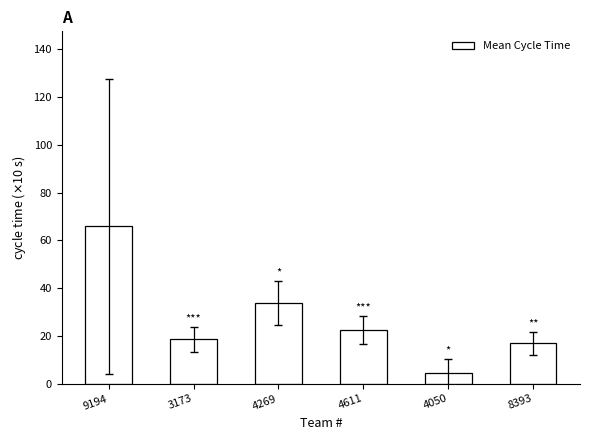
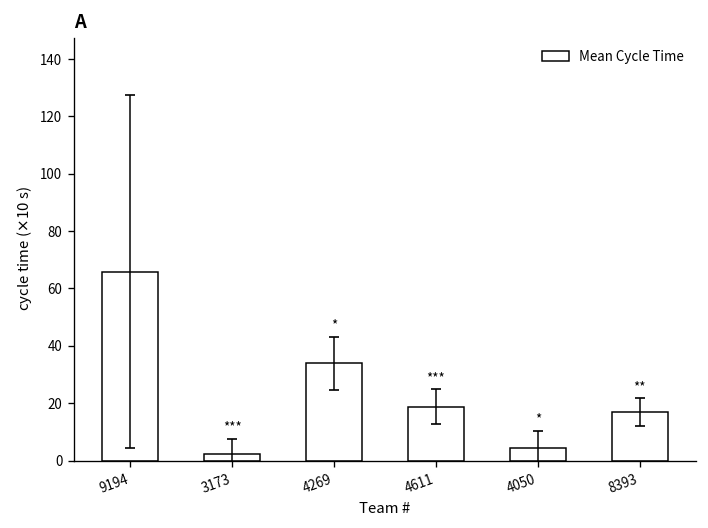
  {
    "Mean Cycle Time": {
      "9194": 66,
-     "3173": 19,
+     "3173": 2,
      "4269": 34,
-     "4611": 22,
+     "4611": 19,
      "4050": 4,
      "8393": 17
    }
  }
